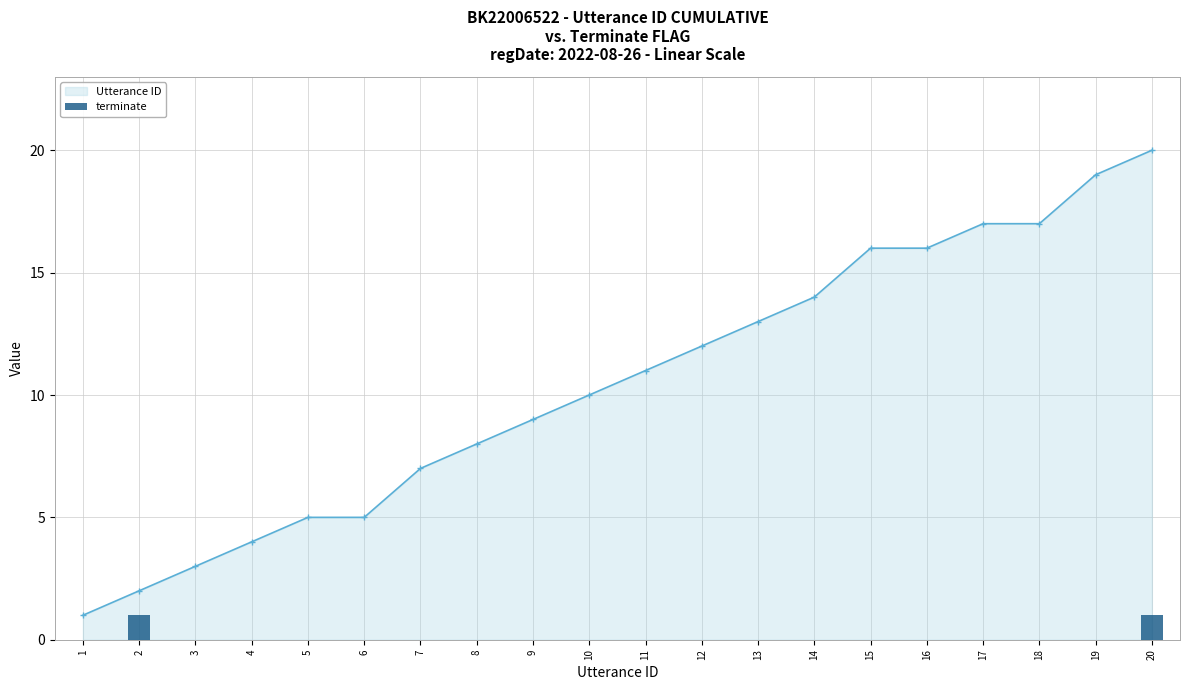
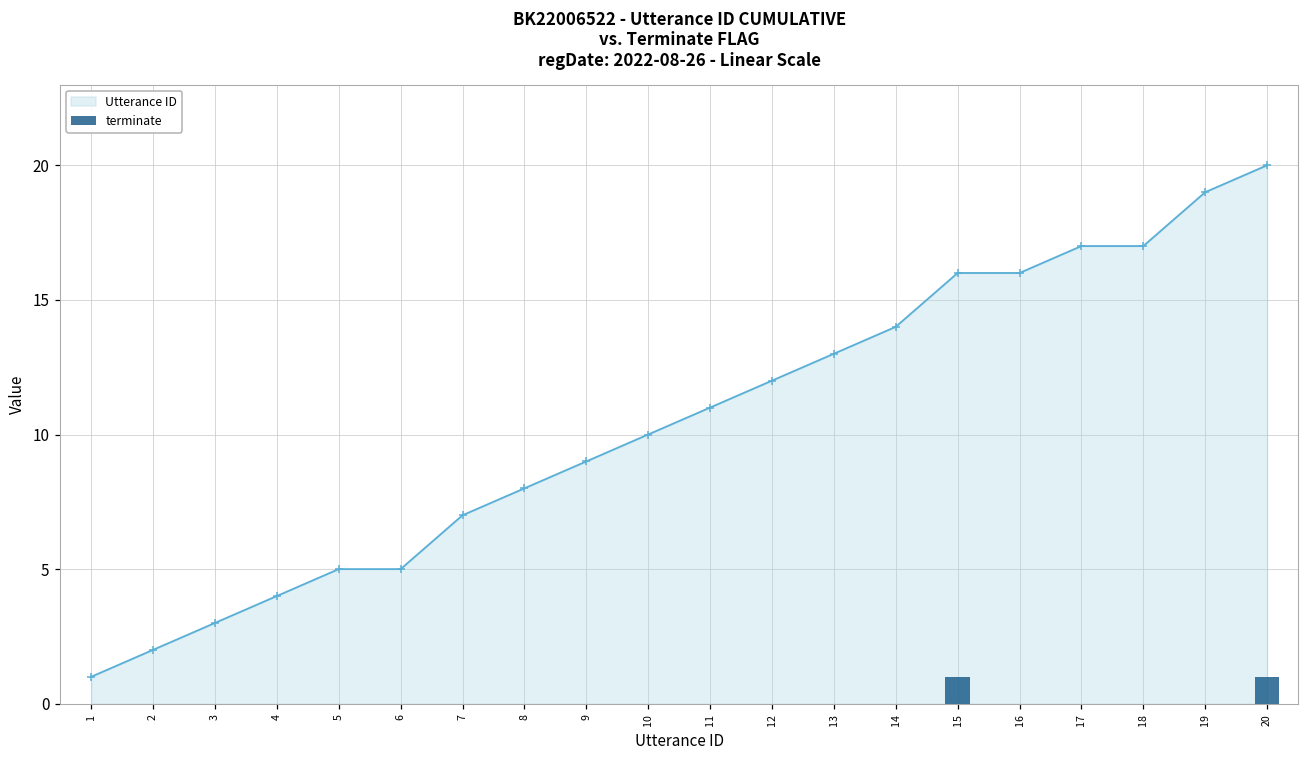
  {
    "Utterance ID": {
      "1": 1,
      "2": 2,
      "3": 3,
      "4": 4,
      "5": 5,
      "6": 5,
      "7": 7,
      "8": 8,
      "9": 9,
      "10": 10,
      "11": 11,
      "12": 12,
      "13": 13,
      "14": 14,
      "15": 16,
      "16": 16,
      "17": 17,
      "18": 17,
      "19": 19,
      "20": 20
    },
    "terminate": {
      "1": 0,
-     "2": 1,
+     "2": 0,
      "3": 0,
      "4": 0,
      "5": 0,
      "6": 0,
      "7": 0,
      "8": 0,
      "9": 0,
      "10": 0,
      "11": 0,
      "12": 0,
      "13": 0,
      "14": 0,
-     "15": 0,
+     "15": 1,
      "16": 0,
      "17": 0,
      "18": 0,
      "19": 0,
      "20": 1
    }
  }
